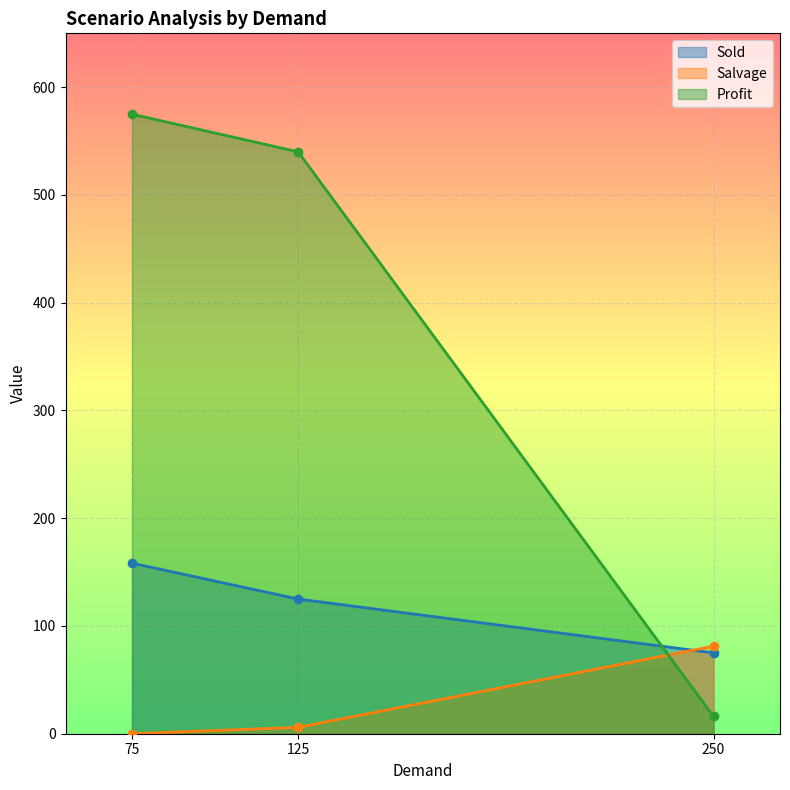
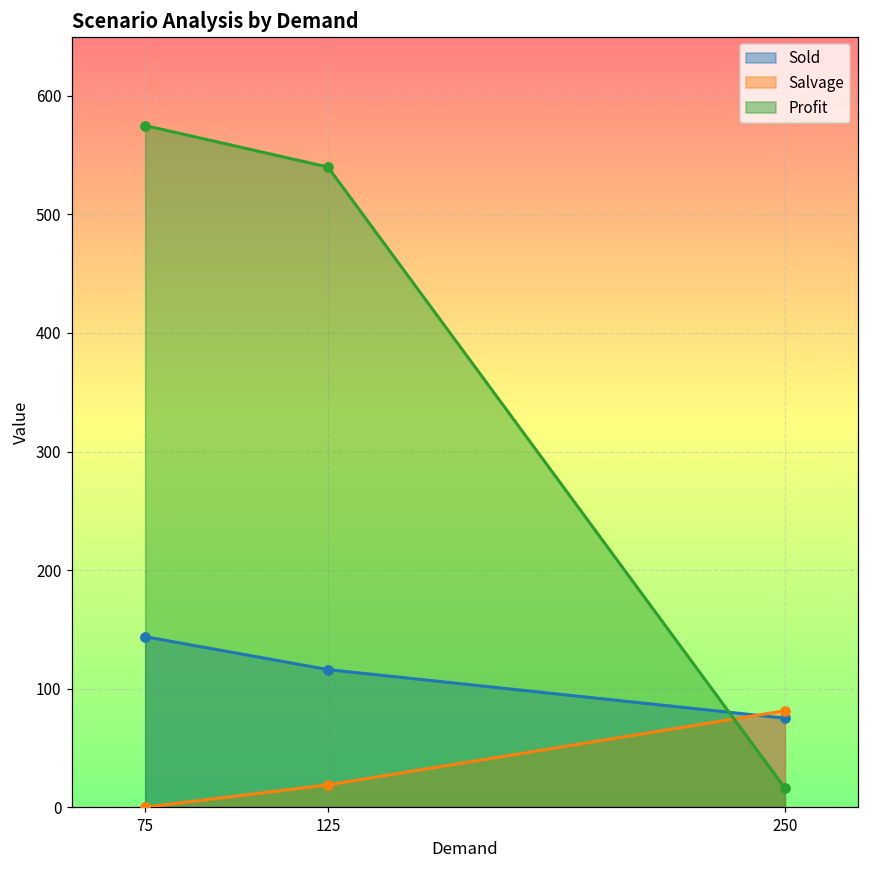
  {
    "Sold": {
-     "75": 158,
-     "125": 125,
+     "75": 144,
+     "125": 116,
      "250": 75
    },
    "Salvage": {
      "75": 0,
-     "125": 6,
+     "125": 19,
      "250": 81
    },
    "Profit": {
      "75": 575,
      "125": 540,
      "250": 16
    }
  }
